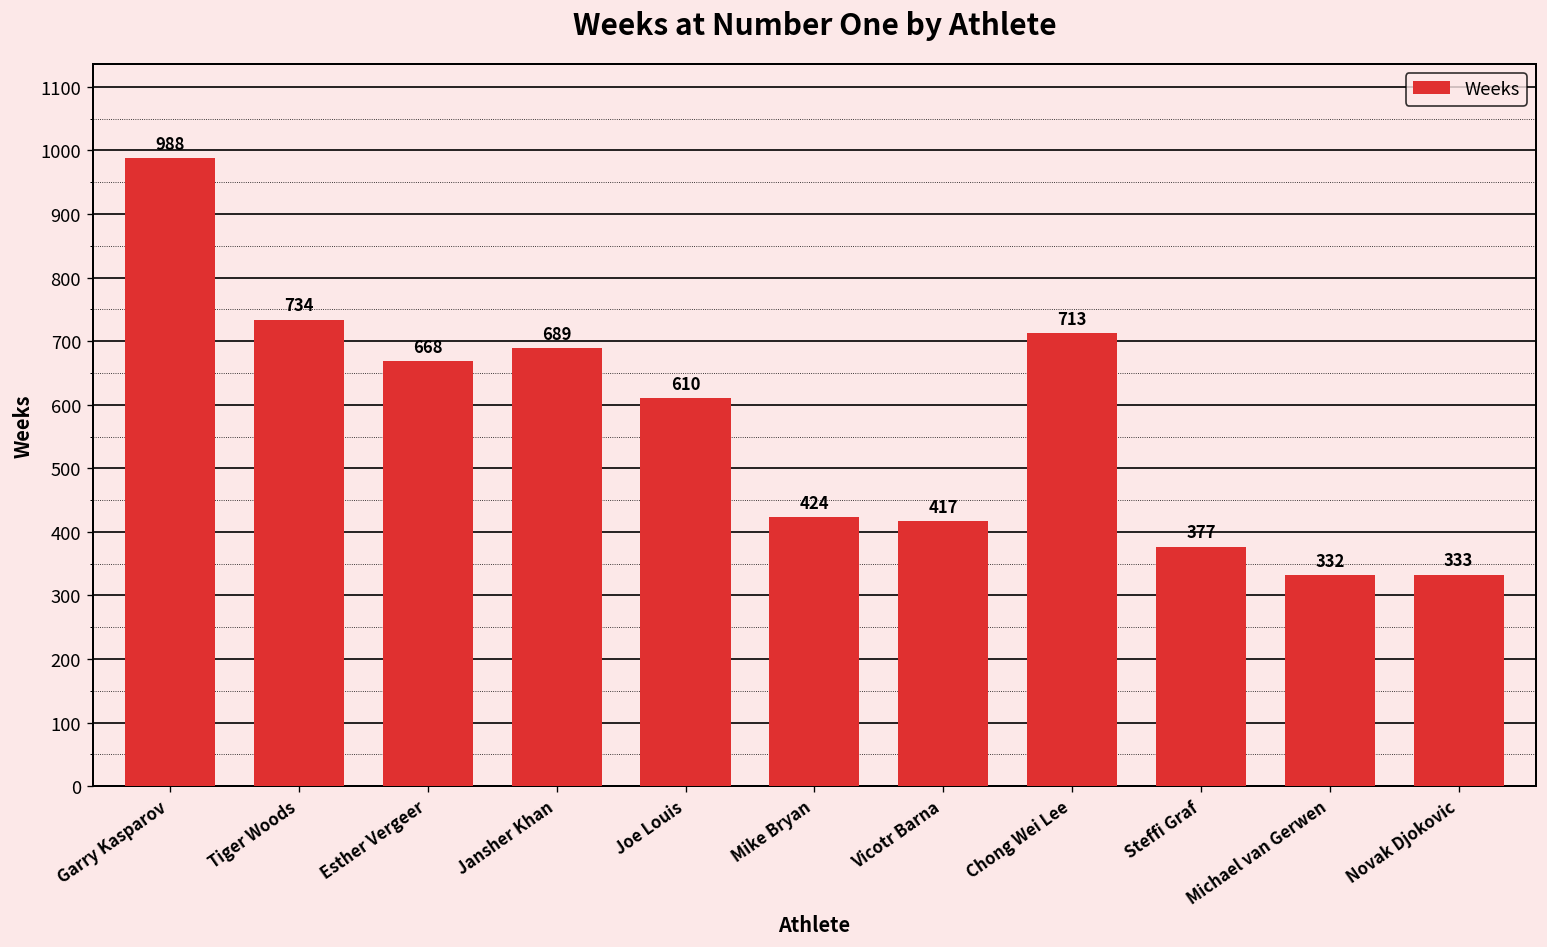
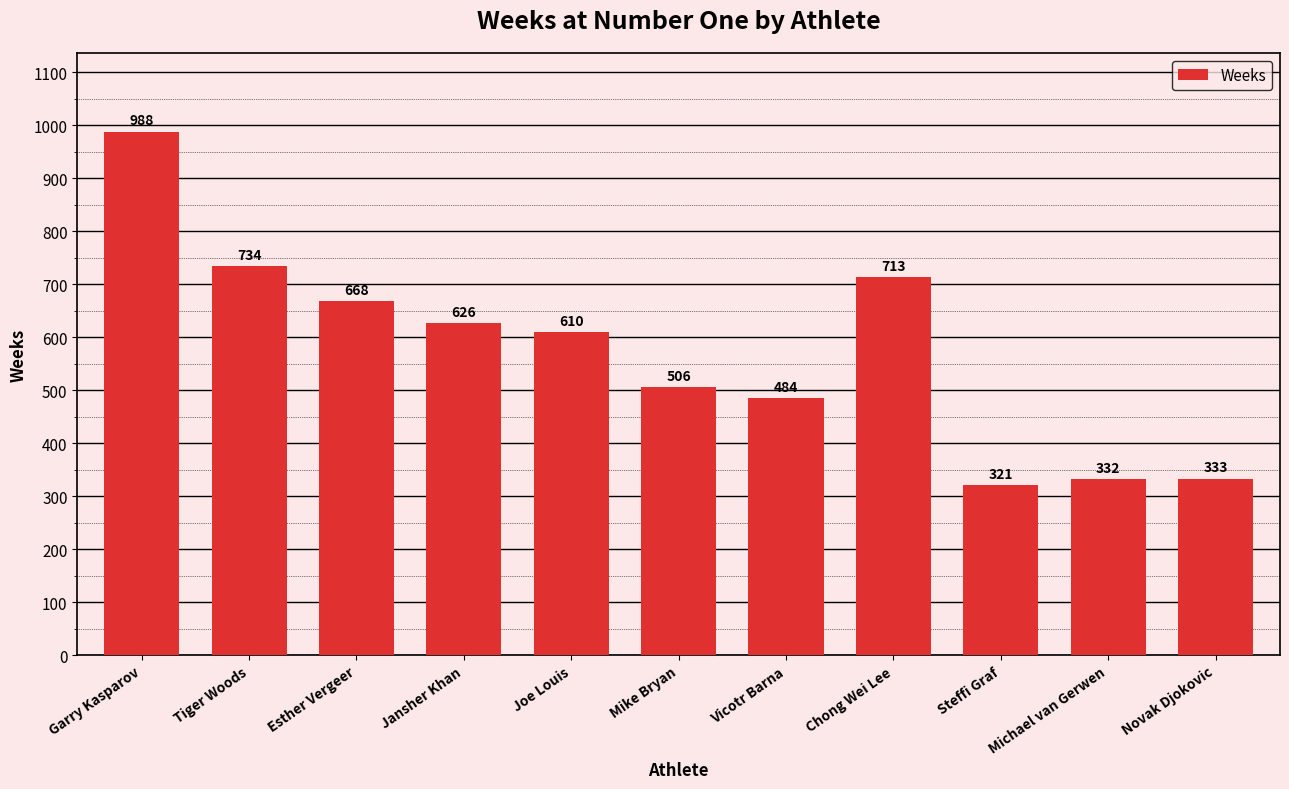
  {
    "Garry Kasparov": 988,
    "Tiger Woods": 734,
    "Esther Vergeer": 668,
-   "Jansher Khan": 689,
+   "Jansher Khan": 626,
    "Joe Louis": 610,
-   "Mike Bryan": 424,
-   "Vicotr Barna": 417,
+   "Mike Bryan": 506,
+   "Vicotr Barna": 484,
    "Chong Wei Lee": 713,
-   "Steffi Graf": 377,
+   "Steffi Graf": 321,
    "Michael van Gerwen": 332,
    "Novak Djokovic": 333
  }
